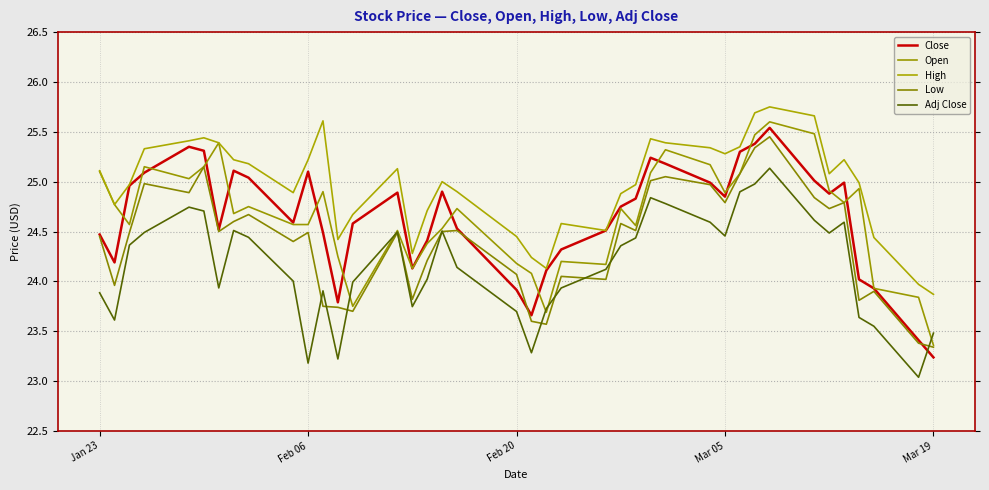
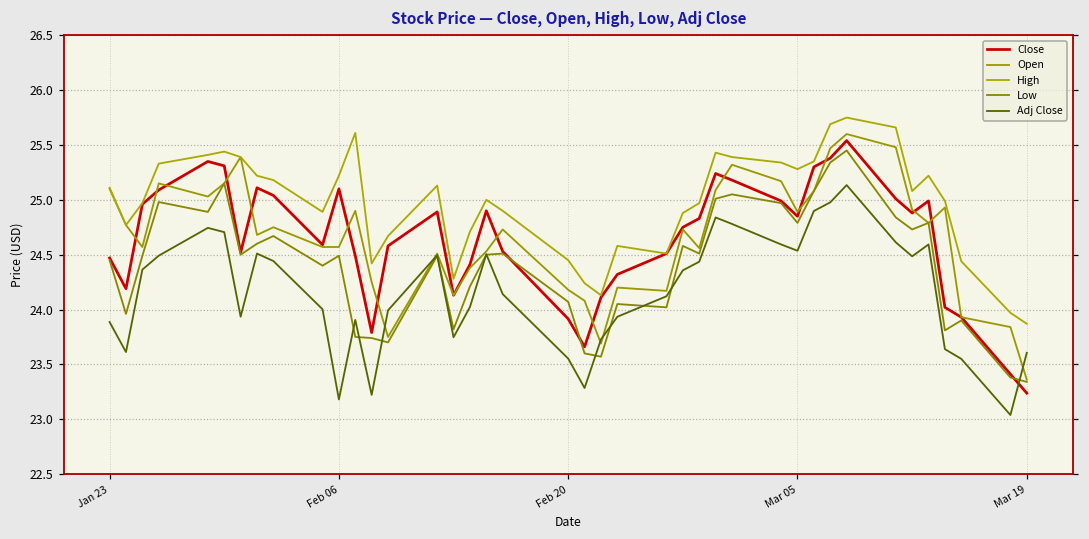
  {
    "Close": {
      "Feb 06": 25.1,
      "Feb 20": 23.9,
      "Mar 05": 24.9,
      "Mar 19": 23.2
    },
    "Adj Close": {
      "Jan 23": 23.9,
      "Feb 06": 23.2,
-     "Feb 20": 23.7,
-     "Mar 05": 24.46,
-     "Mar 19": 23.5
+     "Feb 20": 23.6,
+     "Mar 05": 24.54,
+     "Mar 19": 23.6
    }
  }
